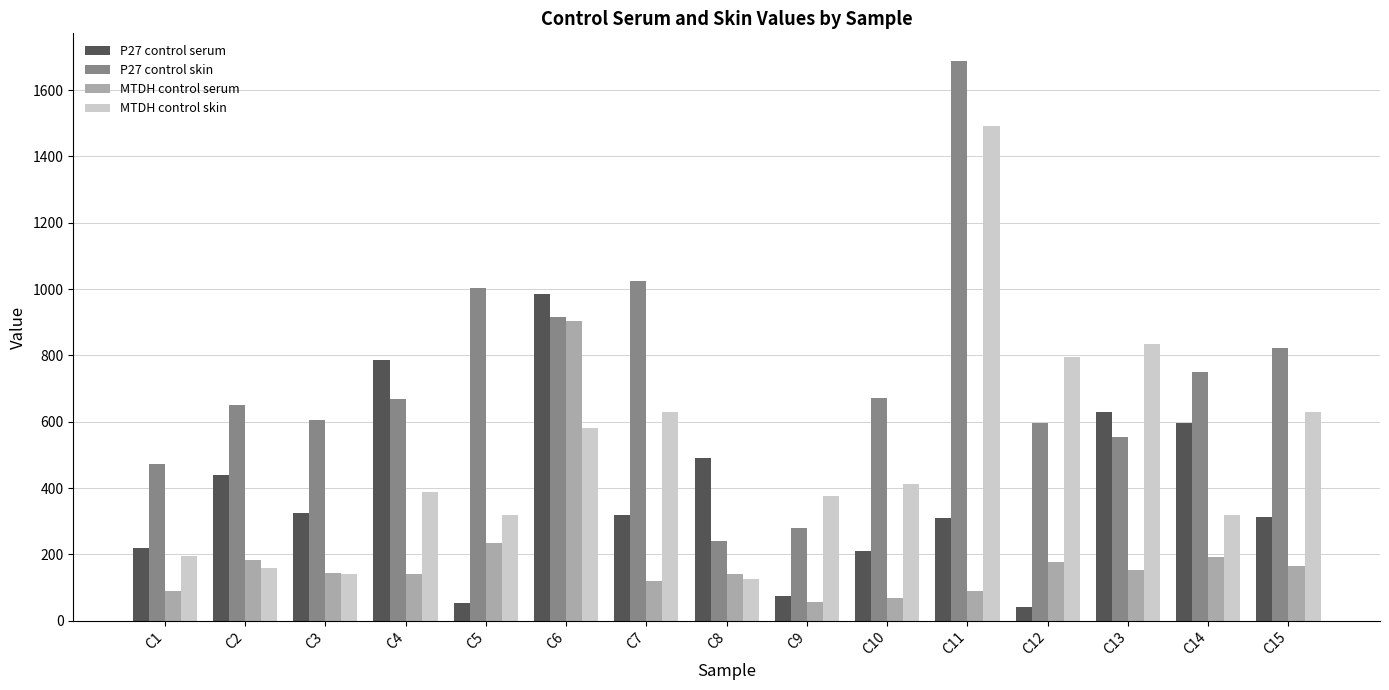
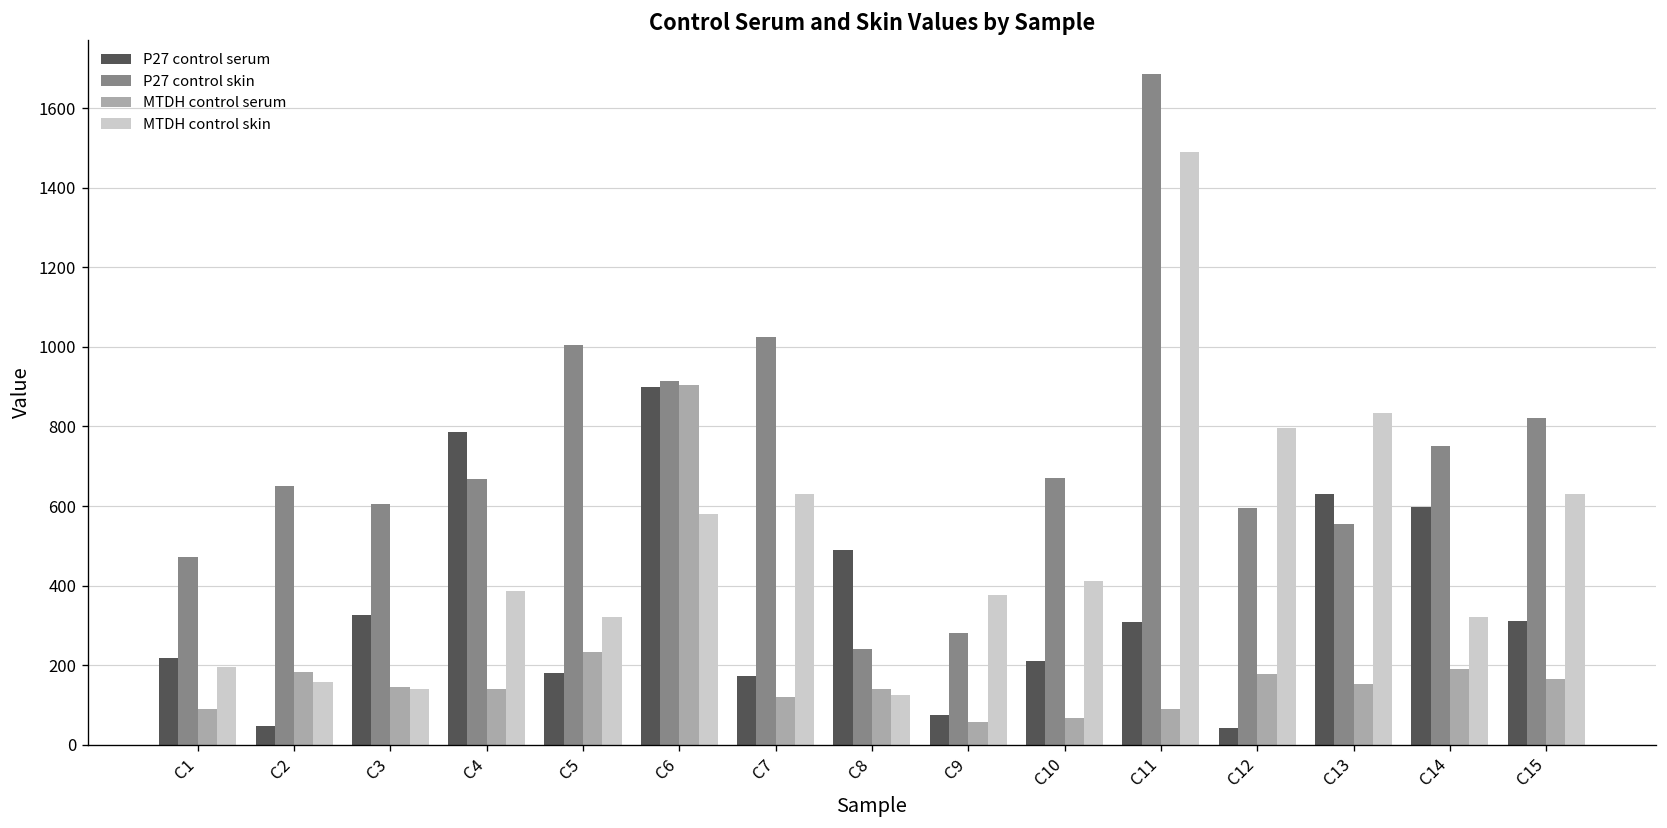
  {
    "P27 control serum": {
      "C1": 220,
-     "C2": 440,
+     "C2": 50,
      "C3": 330,
      "C4": 790,
-     "C5": 50,
-     "C6": 980,
-     "C7": 320,
+     "C5": 180,
+     "C6": 900,
+     "C7": 170,
      "C8": 490,
      "C9": 70,
      "C10": 210,
      "C11": 310,
      "C12": 40,
      "C13": 630,
      "C14": 600,
      "C15": 310
    }
  }
